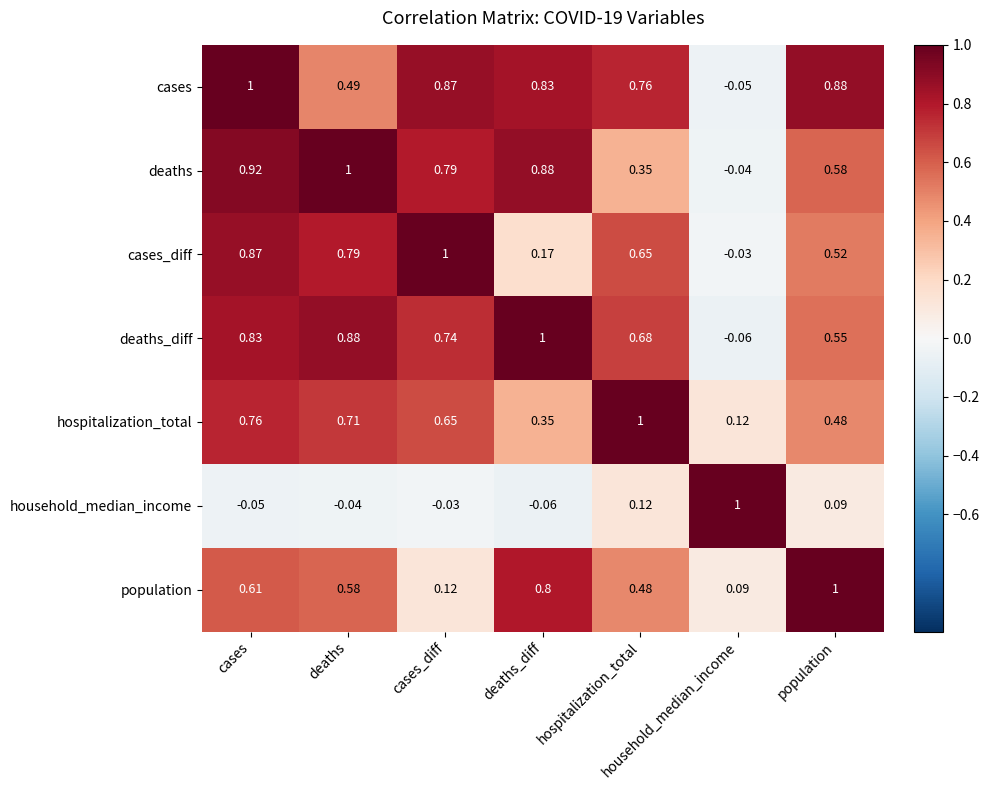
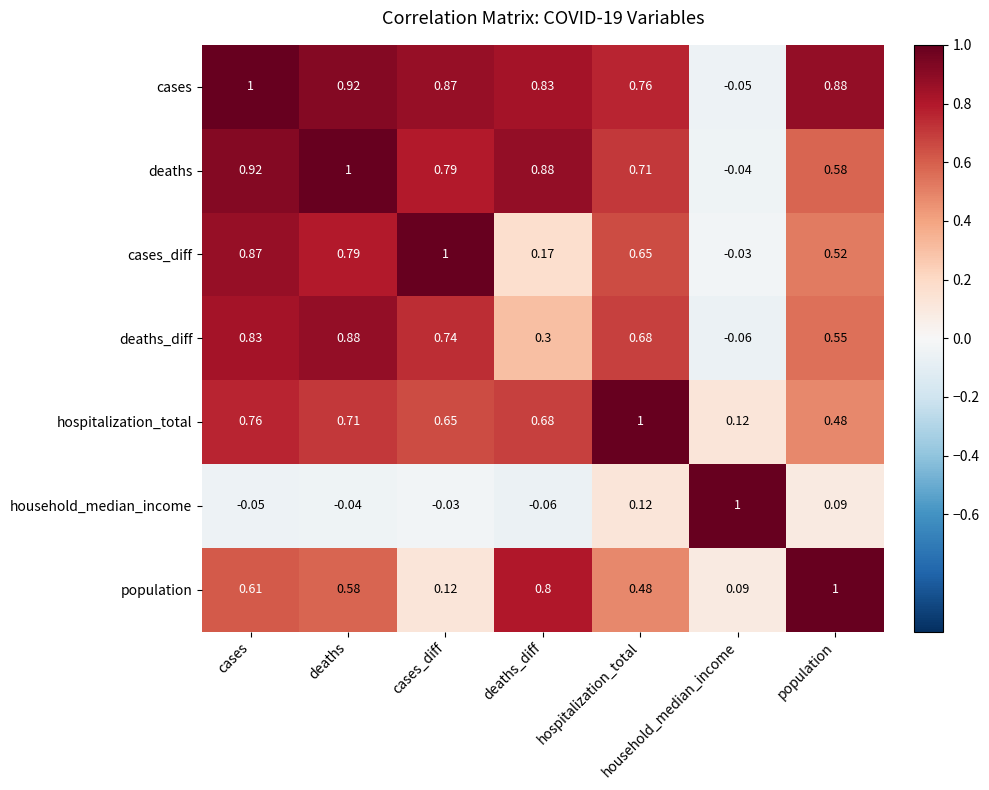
  {
    "cases": {
      "cases": 1,
-     "deaths": 0.49,
+     "deaths": 0.92,
      "cases_diff": 0.87,
      "deaths_diff": 0.83,
      "hospitalization_total": 0.76,
      "household_median_income": -0.05,
      "population": 0.88
    },
    "deaths": {
      "cases": 0.92,
      "deaths": 1,
      "cases_diff": 0.79,
      "deaths_diff": 0.88,
-     "hospitalization_total": 0.35,
+     "hospitalization_total": 0.71,
      "household_median_income": -0.04,
      "population": 0.58
    },
    "cases_diff": {
      "cases": 0.87,
      "deaths": 0.79,
      "cases_diff": 1,
      "deaths_diff": 0.17,
      "hospitalization_total": 0.65,
      "household_median_income": -0.03,
      "population": 0.52
    },
    "deaths_diff": {
      "cases": 0.83,
      "deaths": 0.88,
      "cases_diff": 0.74,
-     "deaths_diff": 1,
+     "deaths_diff": 0.3,
      "hospitalization_total": 0.68,
      "household_median_income": -0.06,
      "population": 0.55
    },
    "hospitalization_total": {
      "cases": 0.76,
      "deaths": 0.71,
      "cases_diff": 0.65,
-     "deaths_diff": 0.35,
+     "deaths_diff": 0.68,
      "hospitalization_total": 1,
      "household_median_income": 0.12,
      "population": 0.48
    },
    "household_median_income": {
      "cases": -0.05,
      "deaths": -0.04,
      "cases_diff": -0.03,
      "deaths_diff": -0.06,
      "hospitalization_total": 0.12,
      "household_median_income": 1,
      "population": 0.09
    },
    "population": {
      "cases": 0.61,
      "deaths": 0.58,
      "cases_diff": 0.12,
      "deaths_diff": 0.8,
      "hospitalization_total": 0.48,
      "household_median_income": 0.09,
      "population": 1
    }
  }
